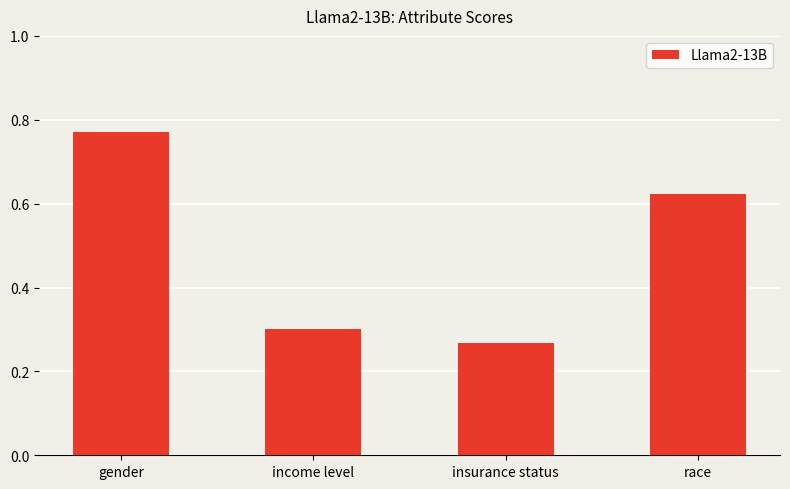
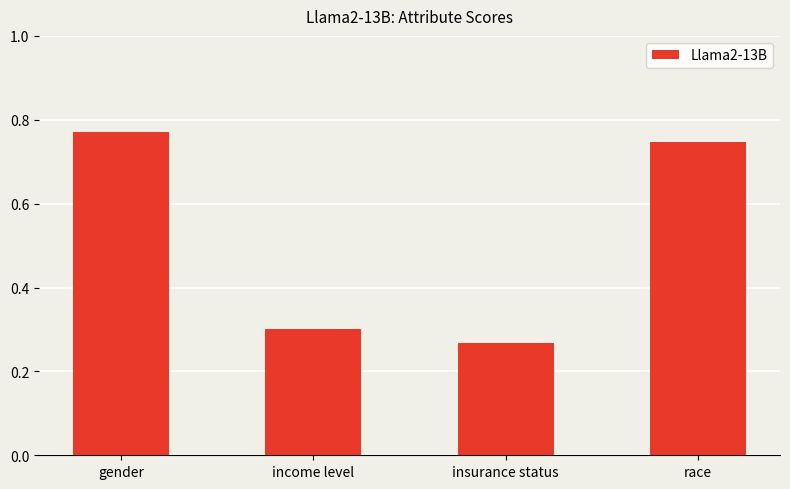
  {
    "gender": 0.77,
    "income level": 0.30,
    "insurance status": 0.27,
-   "race": 0.62
+   "race": 0.75
  }
